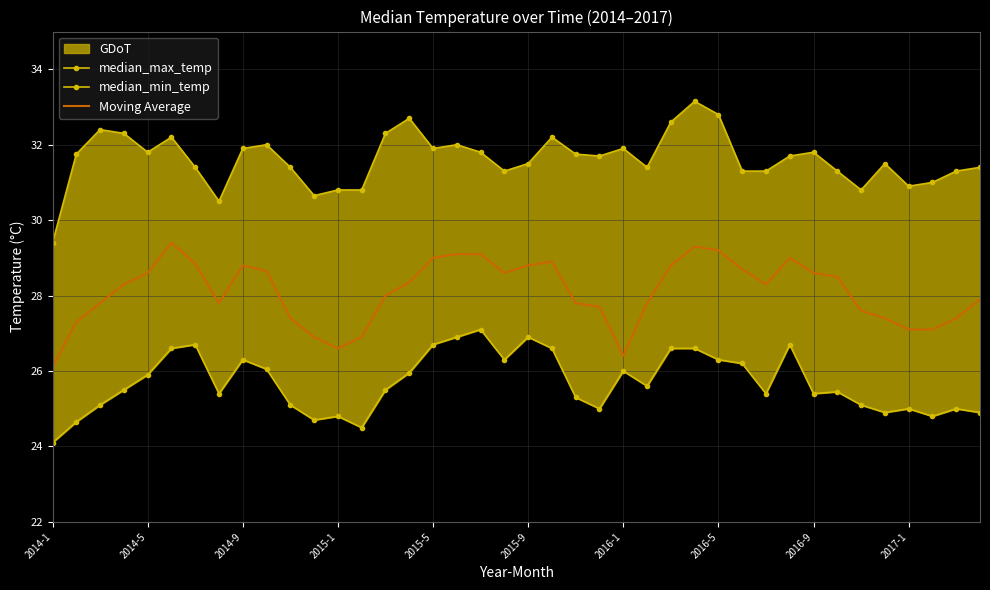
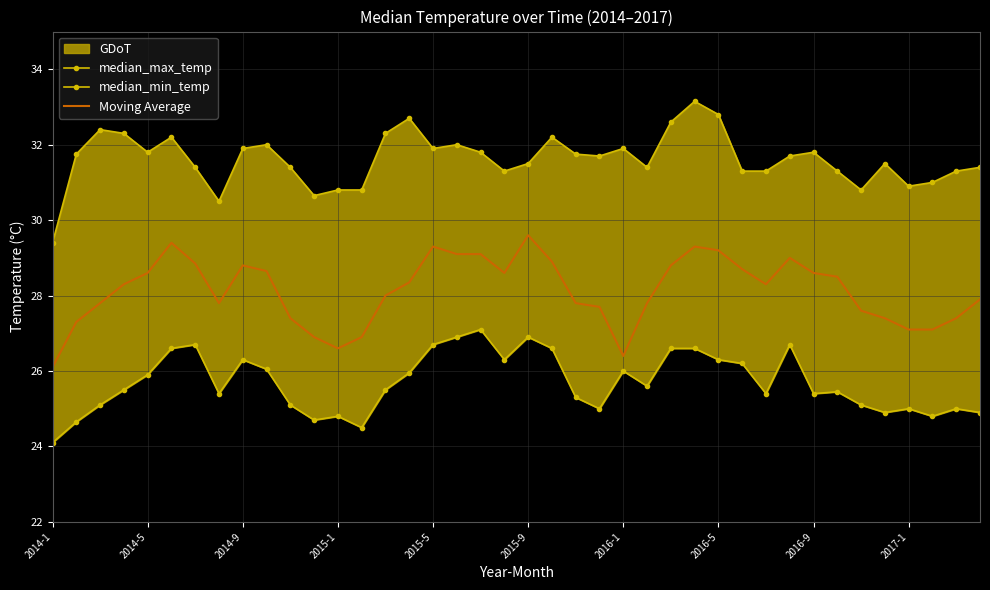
  {
    "Moving Average": {
      "2014-1": 26.1,
      "2014-5": 28.6,
      "2014-9": 28.8,
      "2015-1": 26.6,
-     "2015-5": 29.0,
-     "2015-9": 28.8,
+     "2015-5": 29.3,
+     "2015-9": 29.6,
      "2016-1": 26.4,
      "2016-5": 29.2,
      "2016-9": 28.6,
      "2017-1": 27.1
    }
  }
